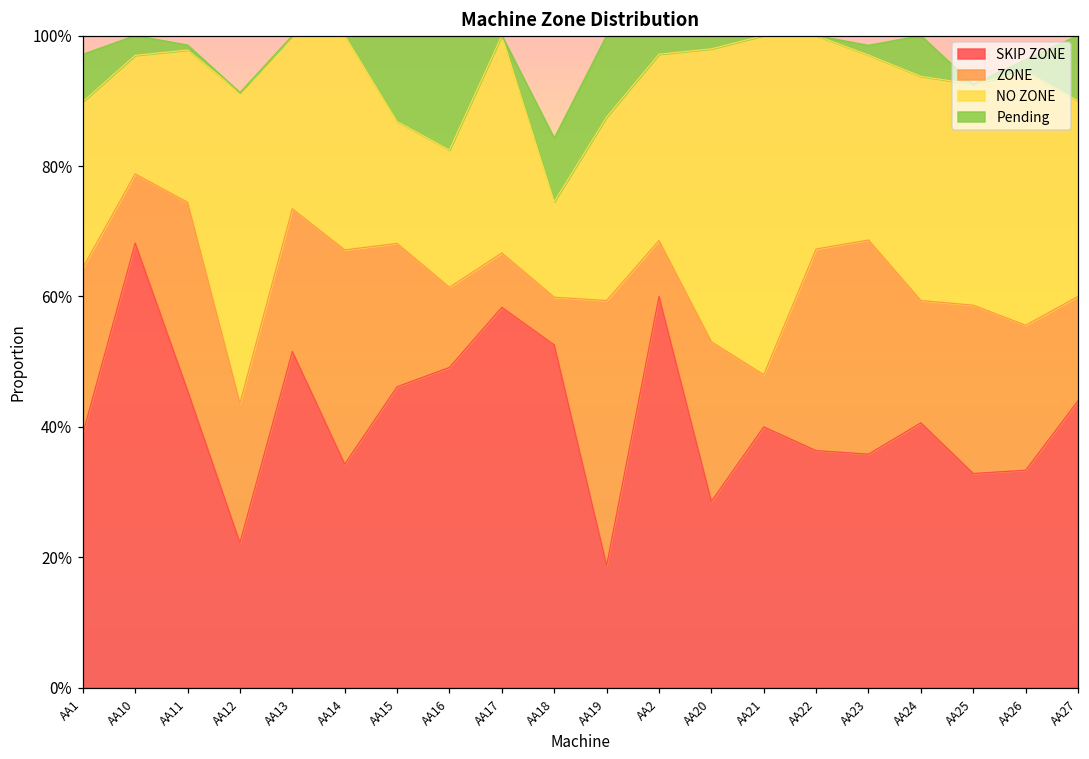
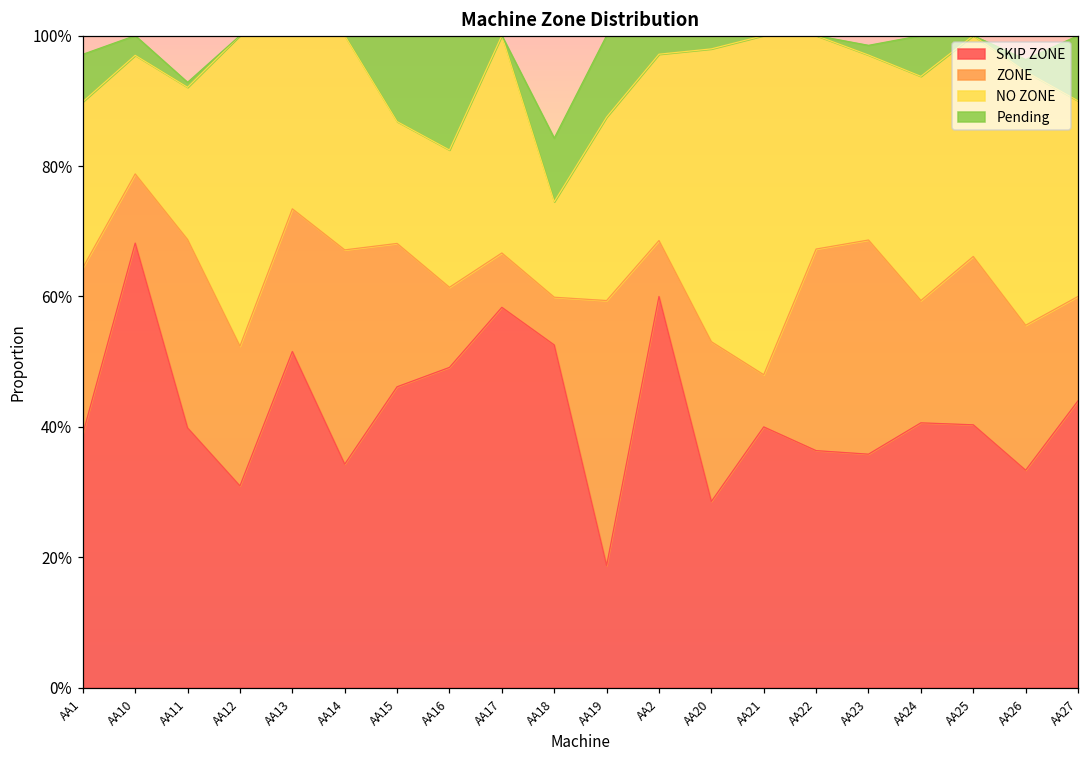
  {
    "SKIP ZONE": {
      "AA1": "39%",
      "AA10": "68%",
-     "AA11": "46%",
-     "AA12": "22%",
+     "AA11": "40%",
+     "AA12": "31%",
      "AA13": "52%",
      "AA14": "34%",
      "AA15": "46%",
      "AA16": "49%",
      "AA17": "58%",
      "AA18": "53%",
      "AA19": "19%",
      "AA2": "60%",
      "AA20": "29%",
      "AA21": "40%",
      "AA22": "36%",
      "AA23": "36%",
      "AA24": "41%",
-     "AA25": "33%",
+     "AA25": "40%",
      "AA26": "33%",
      "AA27": "44%"
    },
    "ZONE": {
      "AA1": "25%",
      "AA10": "11%",
      "AA11": "29%",
      "AA12": "21%",
      "AA13": "22%",
      "AA14": "33%",
      "AA15": "22%",
      "AA16": "12%",
      "AA17": "8%",
      "AA18": "7%",
      "AA19": "41%",
      "AA2": "9%",
      "AA20": "24%",
      "AA21": "8%",
      "AA22": "31%",
      "AA23": "33%",
      "AA24": "19%",
      "AA25": "26%",
      "AA26": "22%",
      "AA27": "16%"
    },
    "NO ZONE": {
      "AA1": "25%",
      "AA10": "18%",
      "AA11": "23%",
      "AA15": "19%",
      "AA16": "21%",
      "AA18": "15%",
      "AA19": "28%",
      "AA2": "29%",
      "AA20": "45%",
      "AA23": "28%",
      "AA24": "34%",
      "AA27": "30%"
    },
    "Pending": {
      "AA1": "7%",
      "AA10": "3%",
      "AA11": "1%",
      "AA15": "13%",
      "AA16": "18%",
      "AA18": "10%",
      "AA19": "13%",
      "AA20": "2%",
      "AA23": "1%",
      "AA24": "6%",
      "AA27": "10%"
    }
  }
